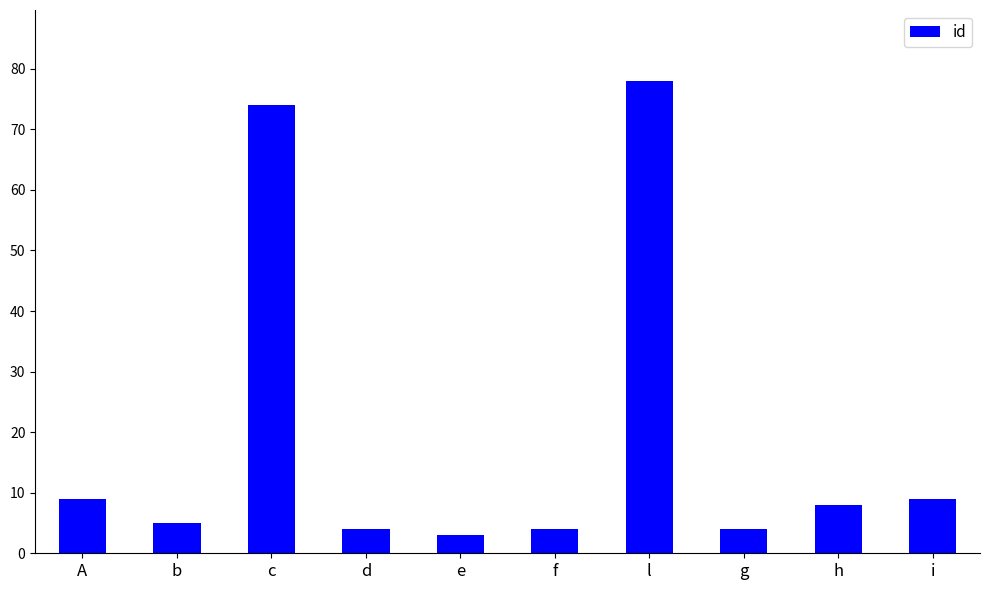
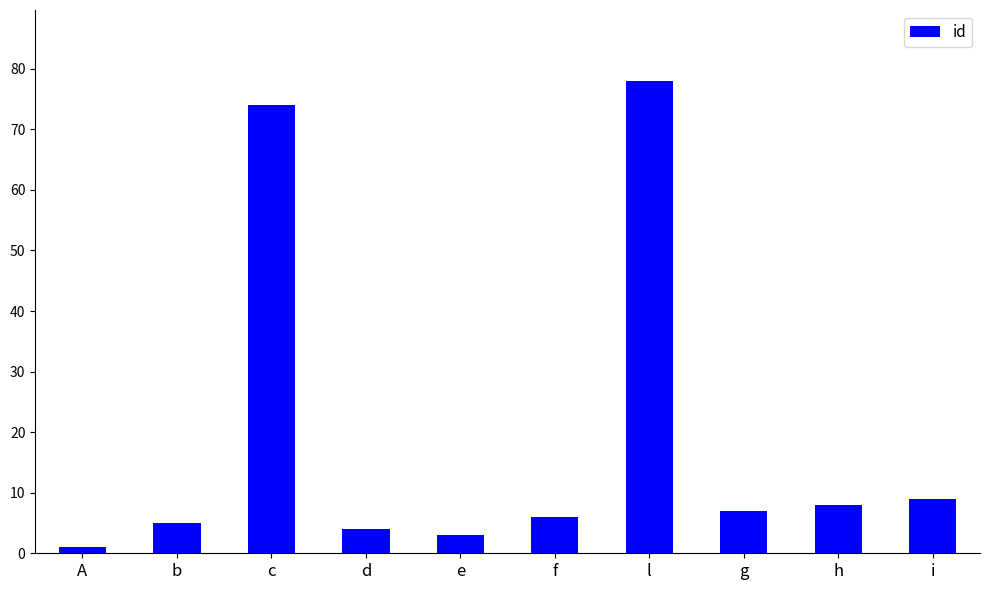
  {
-   "A": 9,
+   "A": 1,
    "b": 5,
    "c": 74,
    "d": 4,
    "e": 3,
-   "f": 4,
+   "f": 6,
    "l": 78,
-   "g": 4,
+   "g": 7,
    "h": 8,
    "i": 9
  }
